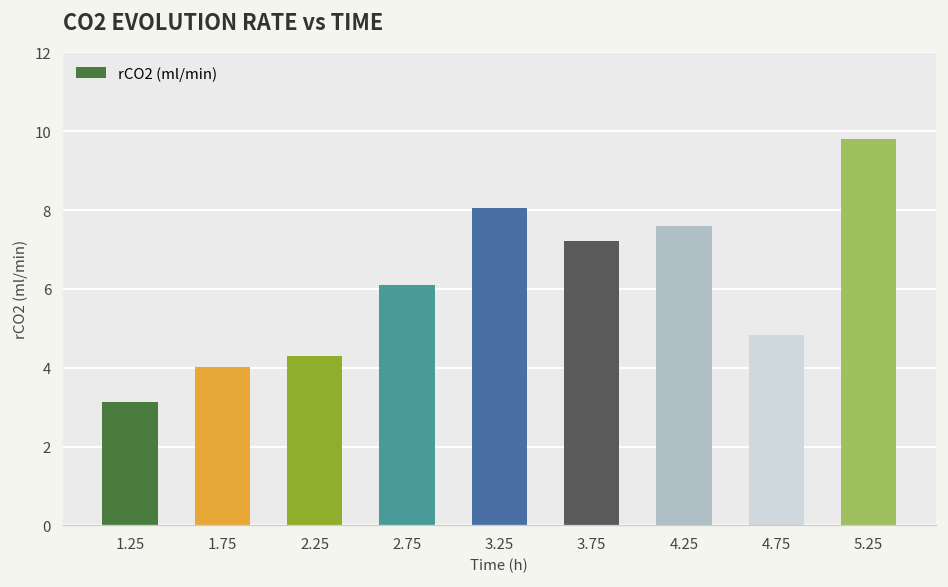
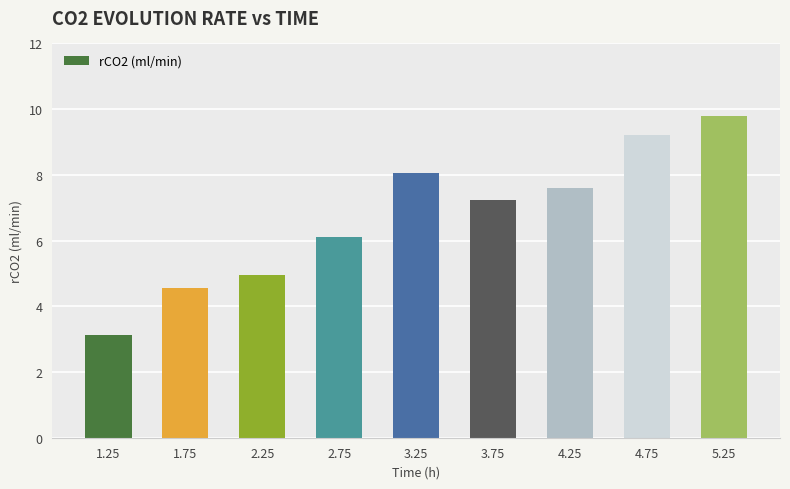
  {
    "1.25": 3.1,
-   "1.75": 4.0,
-   "2.25": 4.3,
+   "1.75": 4.6,
+   "2.25": 4.9,
    "2.75": 6.1,
    "3.25": 8.1,
    "3.75": 7.2,
    "4.25": 7.6,
-   "4.75": 4.8,
+   "4.75": 9.2,
    "5.25": 9.8
  }
